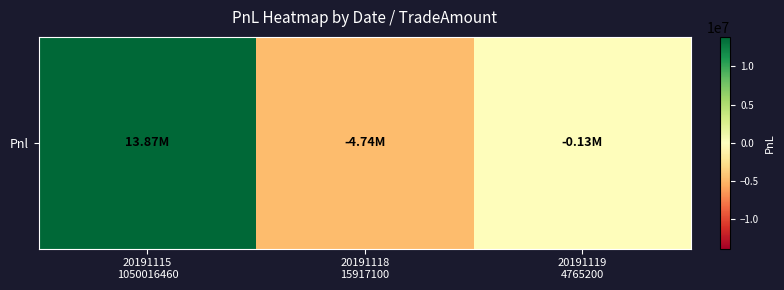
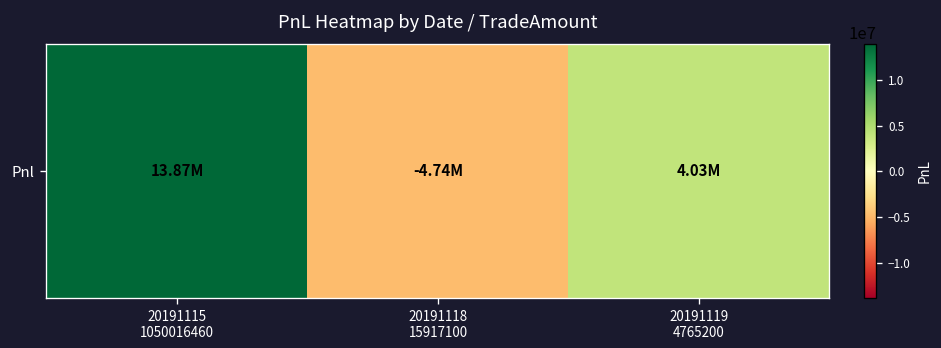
  {
    "Pnl": {
      "20191115 1050016460": "13.87M",
      "20191118 15917100": "-4.74M",
-     "20191119 4765200": "-0.13M"
+     "20191119 4765200": "4.03M"
    }
  }
